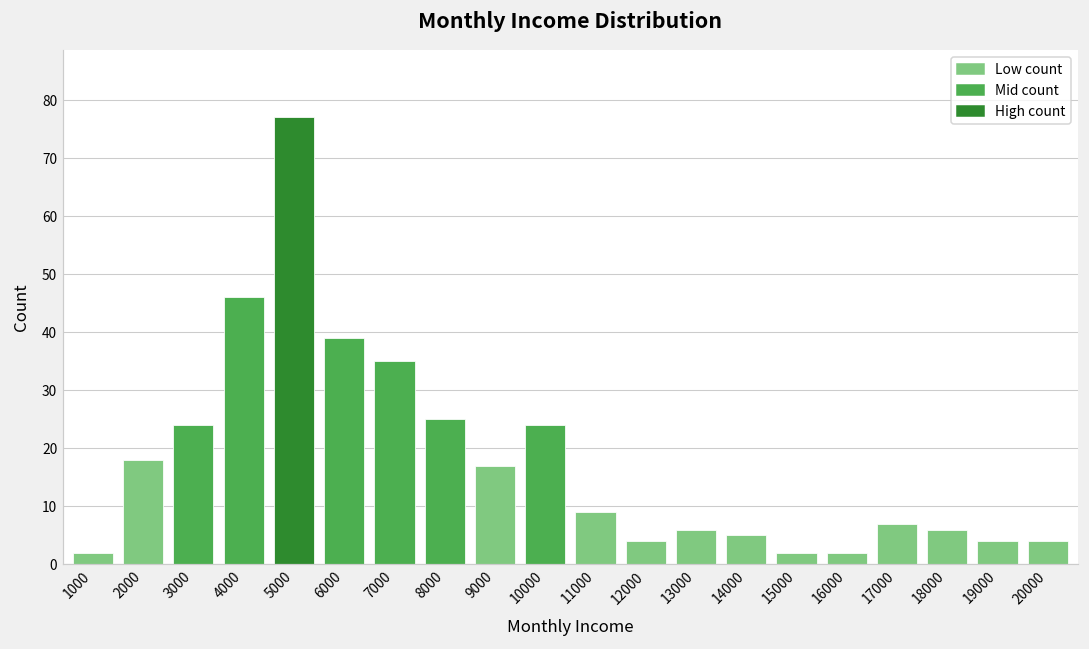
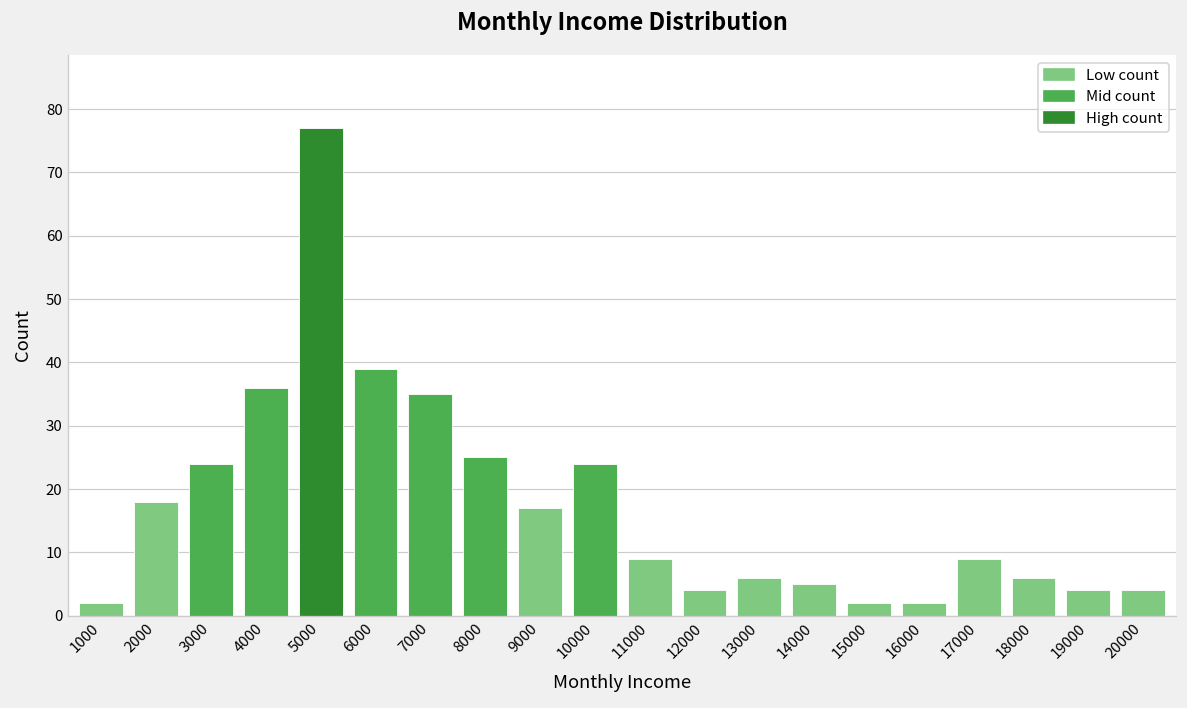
  {
    "1000": 2,
    "2000": 18,
    "3000": 24,
-   "4000": 46,
+   "4000": 36,
    "5000": 77,
    "6000": 39,
    "7000": 35,
    "8000": 25,
    "9000": 17,
    "10000": 24,
    "11000": 9,
    "12000": 4,
    "13000": 6,
    "14000": 5,
    "15000": 2,
    "16000": 2,
-   "17000": 7,
+   "17000": 9,
    "18000": 6,
    "19000": 4,
    "20000": 4
  }
